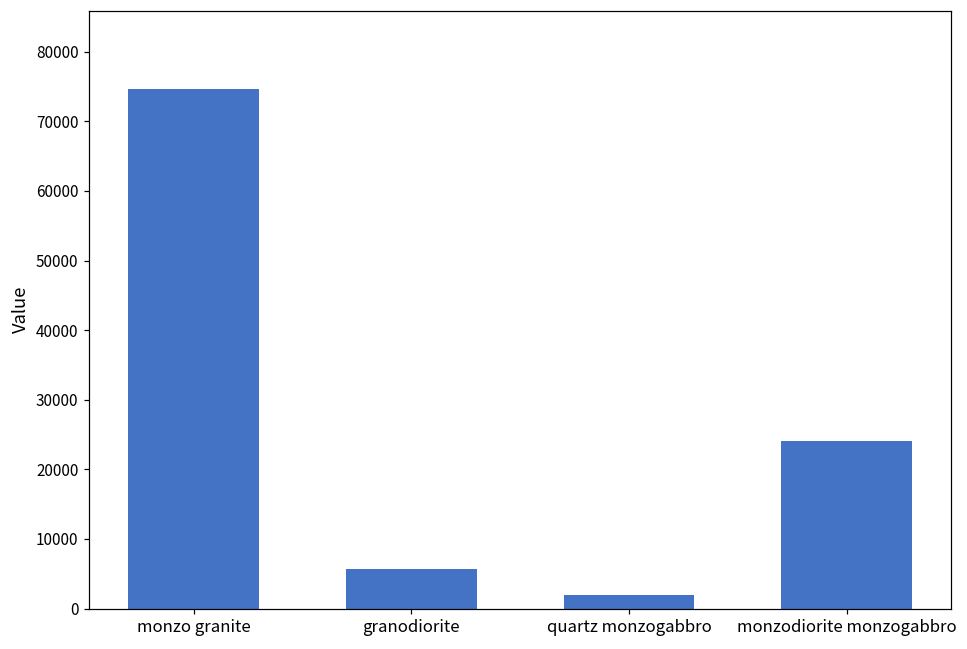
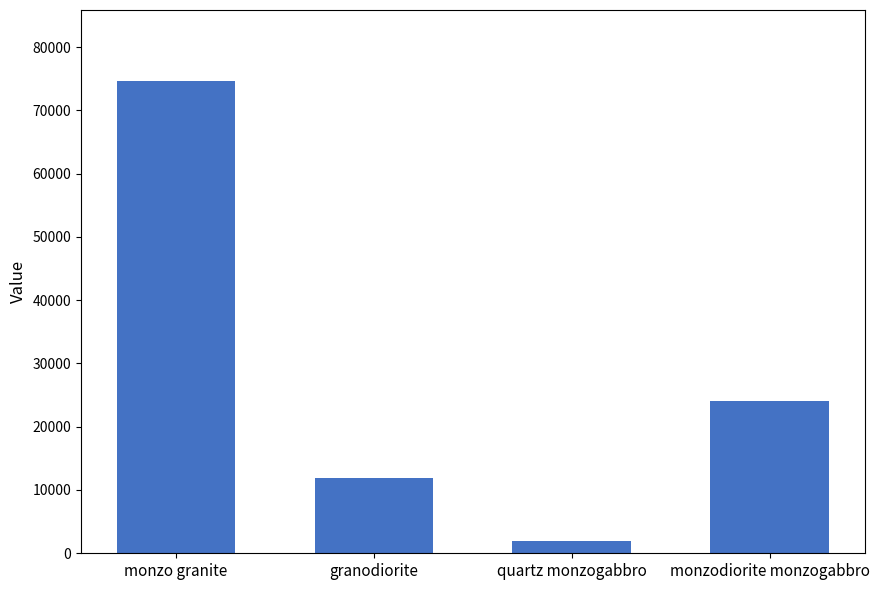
  {
    "monzo granite": 75000,
-   "granodiorite": 6000,
+   "granodiorite": 12000,
    "quartz monzogabbro": 2000,
    "monzodiorite monzogabbro": 24000
  }
